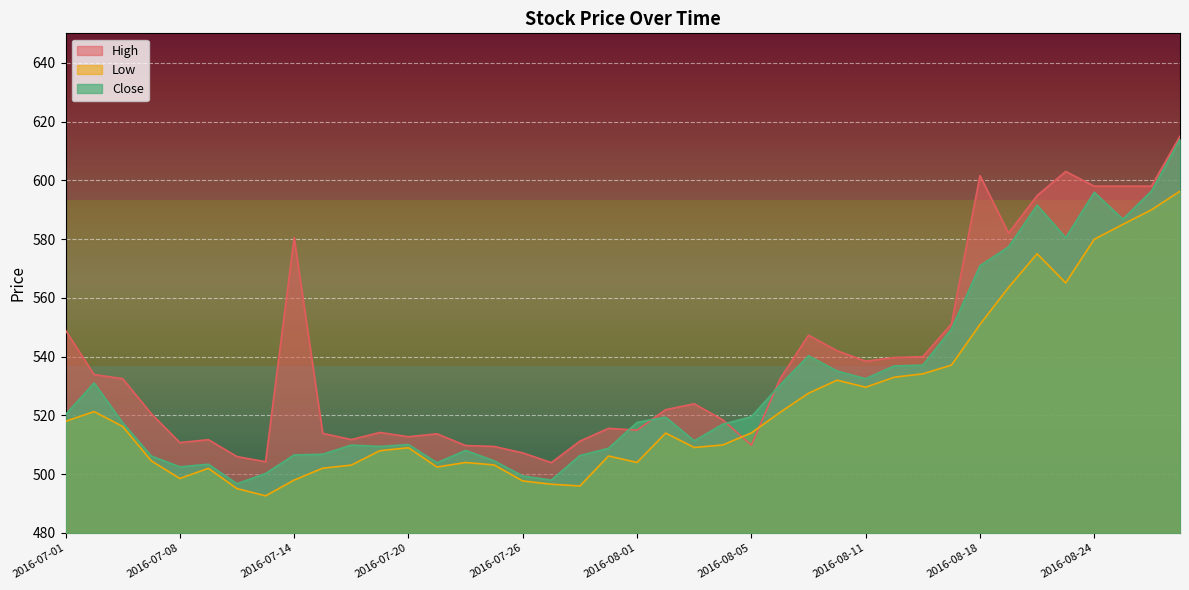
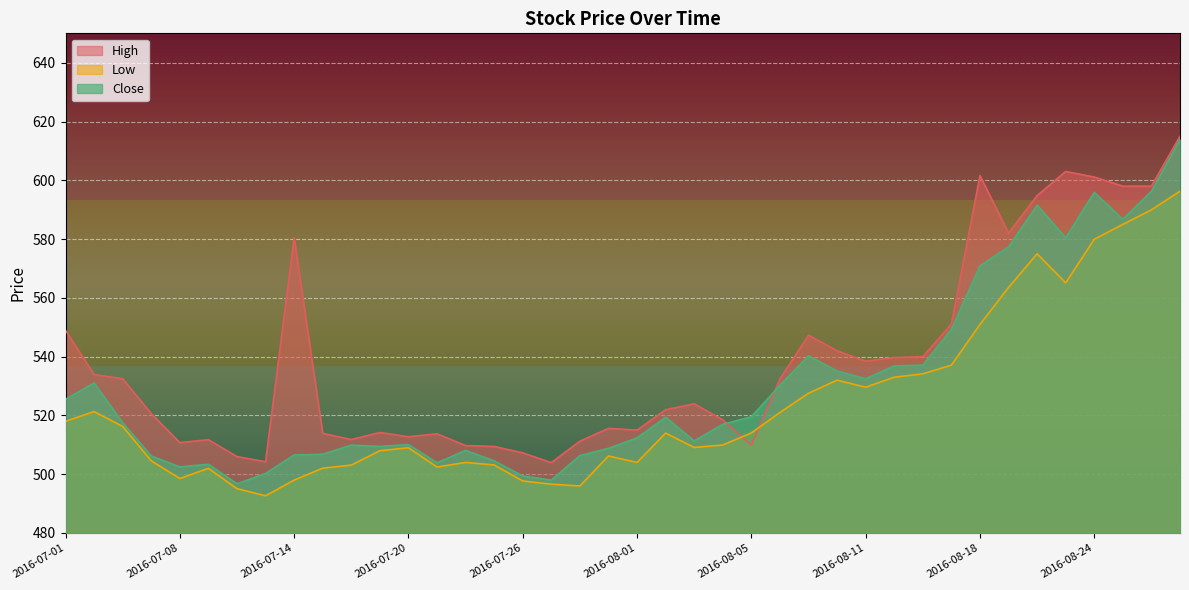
  {
    "High": {
      "2016-07-01": 549,
      "2016-07-08": 511,
      "2016-07-14": 581,
      "2016-07-20": 513,
      "2016-07-26": 507,
      "2016-08-01": 515,
      "2016-08-05": 510,
      "2016-08-11": 538,
      "2016-08-18": 602,
-     "2016-08-24": 598
+     "2016-08-24": 601
    },
    "Low": {
      "2016-07-01": 518,
      "2016-07-08": 499,
      "2016-07-14": 498,
      "2016-07-20": 509,
      "2016-07-26": 498,
      "2016-08-01": 504,
      "2016-08-05": 514,
      "2016-08-11": 530,
      "2016-08-18": 551,
      "2016-08-24": 580
    },
    "Close": {
-     "2016-07-01": 520,
+     "2016-07-01": 526,
      "2016-07-08": 503,
      "2016-07-14": 507,
      "2016-07-20": 510,
      "2016-07-26": 499,
-     "2016-08-01": 518,
+     "2016-08-01": 512,
      "2016-08-05": 520,
      "2016-08-11": 533,
      "2016-08-18": 571,
      "2016-08-24": 596
    }
  }
